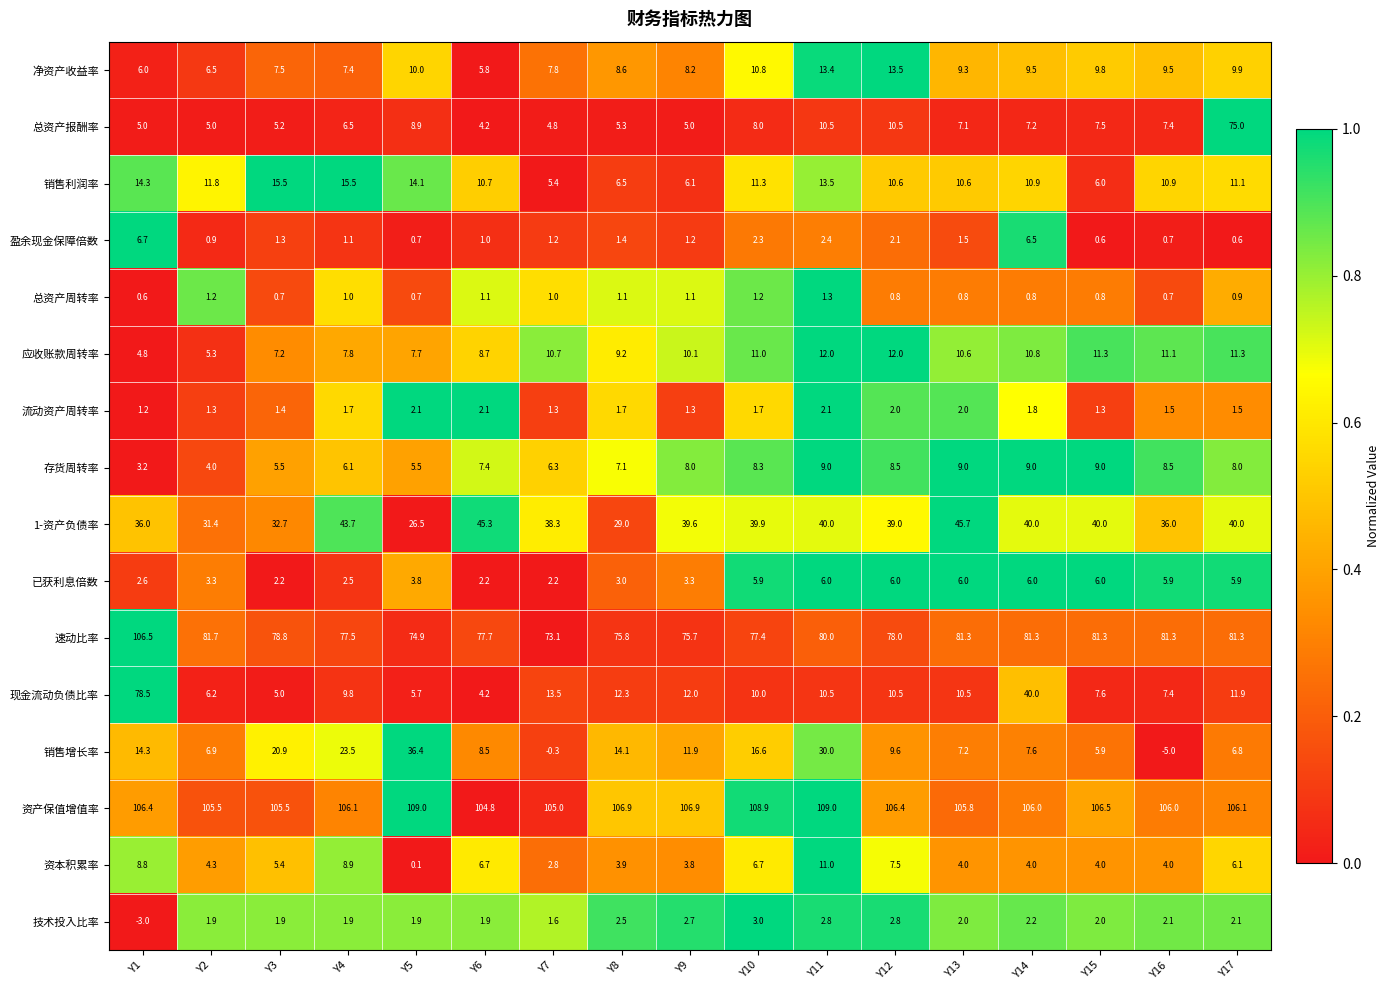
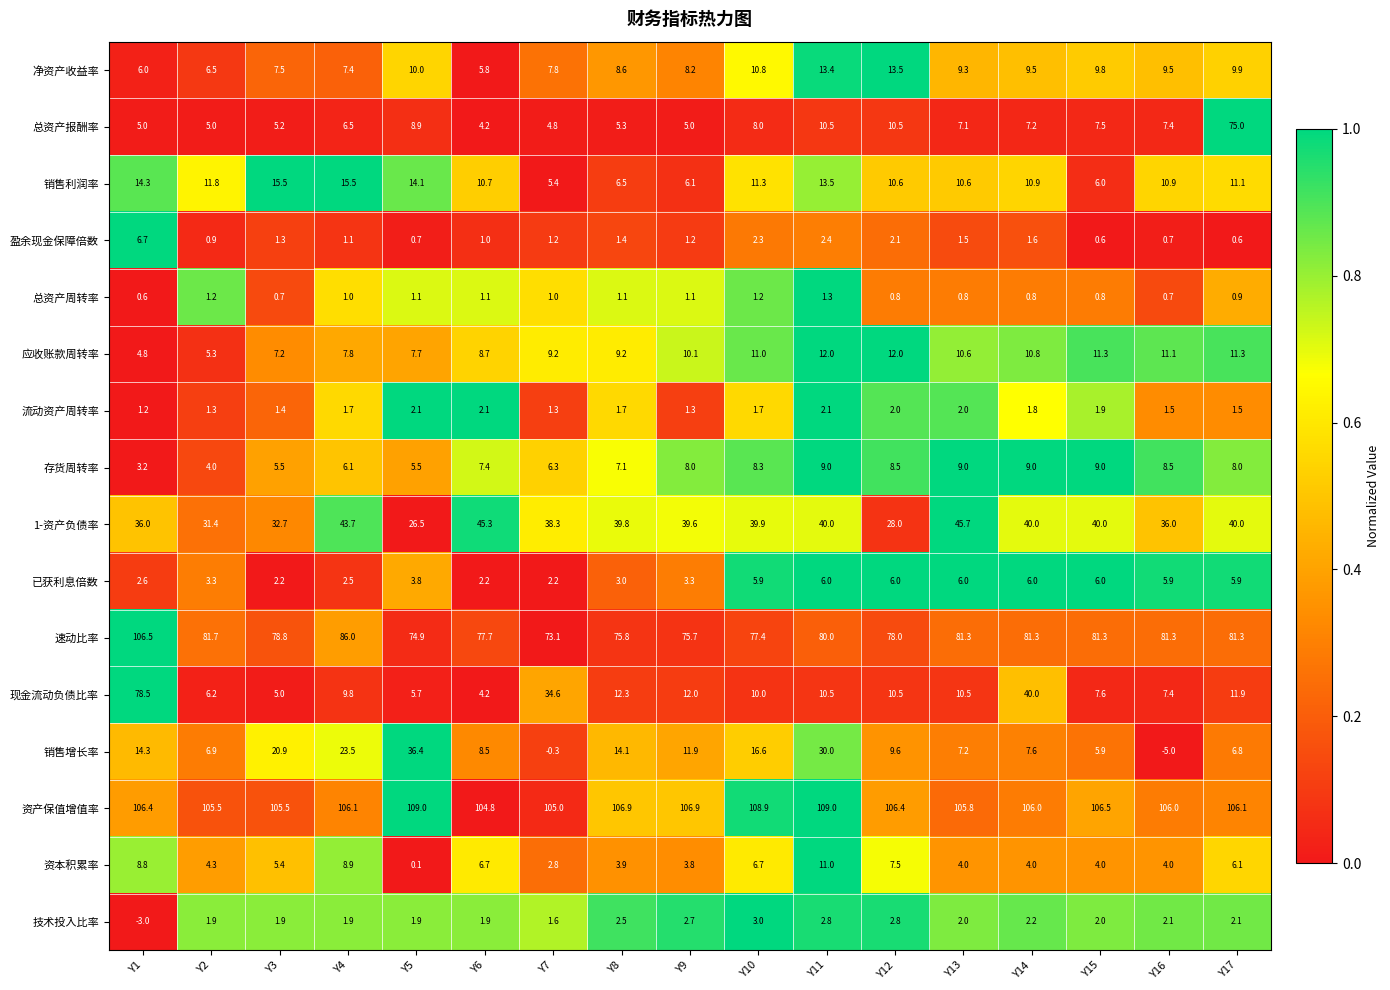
  {
    "盈余现金保障倍数": {
      "Y1": 6.7,
      "Y2": 0.9,
      "Y3": 1.3,
      "Y4": 1.1,
      "Y5": 0.7,
      "Y6": 1.0,
      "Y7": 1.2,
      "Y8": 1.4,
      "Y9": 1.2,
      "Y10": 2.3,
      "Y11": 2.4,
      "Y12": 2.1,
      "Y13": 1.5,
-     "Y14": 6.5,
+     "Y14": 1.6,
      "Y15": 0.6,
      "Y16": 0.7,
      "Y17": 0.6
    },
    "总资产周转率": {
      "Y1": 0.6,
      "Y2": 1.2,
      "Y3": 0.7,
      "Y4": 1.0,
-     "Y5": 0.7,
+     "Y5": 1.1,
      "Y6": 1.1,
      "Y7": 1.0,
      "Y8": 1.1,
      "Y9": 1.1,
      "Y10": 1.2,
      "Y11": 1.3,
      "Y12": 0.8,
      "Y13": 0.8,
      "Y14": 0.8,
      "Y15": 0.8,
      "Y16": 0.7,
      "Y17": 0.9
    },
    "应收账款周转率": {
      "Y1": 4.8,
      "Y2": 5.3,
      "Y3": 7.2,
      "Y4": 7.8,
      "Y5": 7.7,
      "Y6": 8.7,
-     "Y7": 10.7,
+     "Y7": 9.2,
      "Y8": 9.2,
      "Y9": 10.1,
      "Y10": 11.0,
      "Y11": 12.0,
      "Y12": 12.0,
      "Y13": 10.6,
      "Y14": 10.8,
      "Y15": 11.3,
      "Y16": 11.1,
      "Y17": 11.3
    },
    "流动资产周转率": {
      "Y1": 1.2,
      "Y2": 1.3,
      "Y3": 1.4,
      "Y4": 1.7,
      "Y5": 2.1,
      "Y6": 2.1,
      "Y7": 1.3,
      "Y8": 1.7,
      "Y9": 1.3,
      "Y10": 1.7,
      "Y11": 2.1,
      "Y12": 2.0,
      "Y13": 2.0,
      "Y14": 1.8,
-     "Y15": 1.3,
+     "Y15": 1.9,
      "Y16": 1.5,
      "Y17": 1.5
    },
    "1-资产负债率": {
      "Y1": 36.0,
      "Y2": 31.4,
      "Y3": 32.7,
      "Y4": 43.7,
      "Y5": 26.5,
      "Y6": 45.3,
      "Y7": 38.3,
-     "Y8": 29.0,
+     "Y8": 39.8,
      "Y9": 39.6,
      "Y10": 39.9,
      "Y11": 40.0,
-     "Y12": 39.0,
+     "Y12": 28.0,
      "Y13": 45.7,
      "Y14": 40.0,
      "Y15": 40.0,
      "Y16": 36.0,
      "Y17": 40.0
    },
    "速动比率": {
      "Y1": 106.5,
      "Y2": 81.7,
      "Y3": 78.8,
-     "Y4": 77.5,
+     "Y4": 86.0,
      "Y5": 74.9,
      "Y6": 77.7,
      "Y7": 73.1,
      "Y8": 75.8,
      "Y9": 75.7,
      "Y10": 77.4,
      "Y11": 80.0,
      "Y12": 78.0,
      "Y13": 81.3,
      "Y14": 81.3,
      "Y15": 81.3,
      "Y16": 81.3,
      "Y17": 81.3
    },
    "现金流动负债比率": {
      "Y1": 78.5,
      "Y2": 6.2,
      "Y3": 5.0,
      "Y4": 9.8,
      "Y5": 5.7,
      "Y6": 4.2,
-     "Y7": 13.5,
+     "Y7": 34.6,
      "Y8": 12.3,
      "Y9": 12.0,
      "Y10": 10.0,
      "Y11": 10.5,
      "Y12": 10.5,
      "Y13": 10.5,
      "Y14": 40.0,
      "Y15": 7.6,
      "Y16": 7.4,
      "Y17": 11.9
    }
  }
